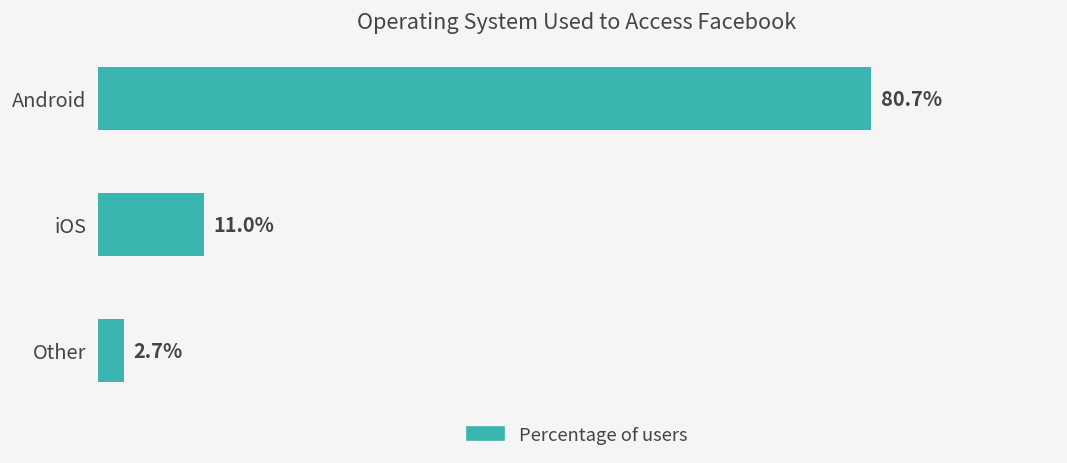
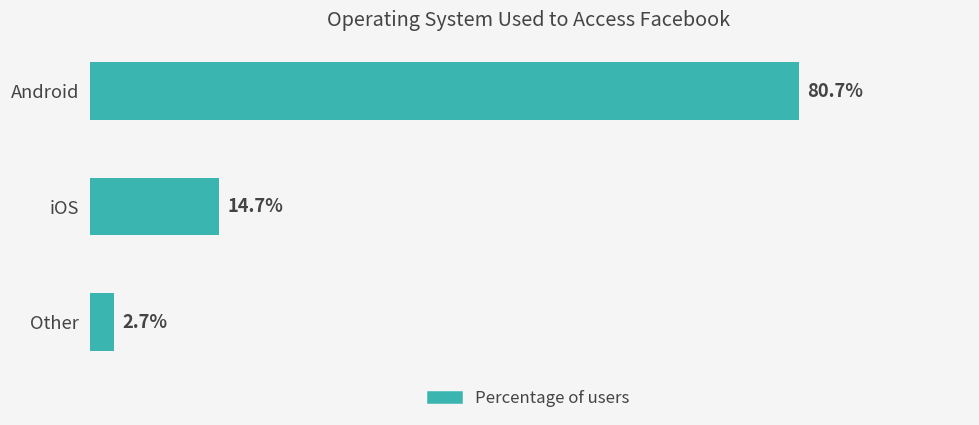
  {
    "Android": "80.7%",
-   "iOS": "11.0%",
+   "iOS": "14.7%",
    "Other": "2.7%"
  }
